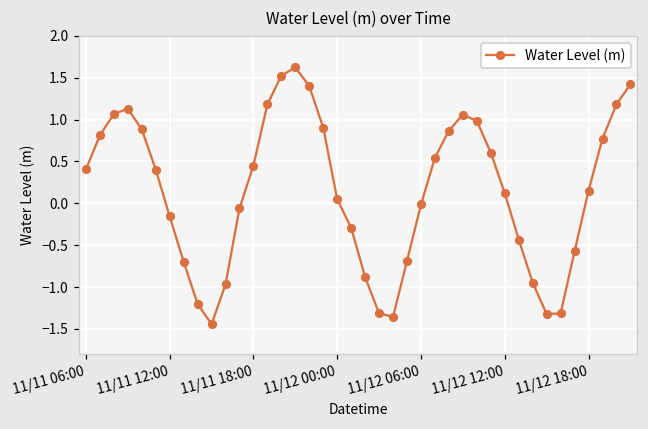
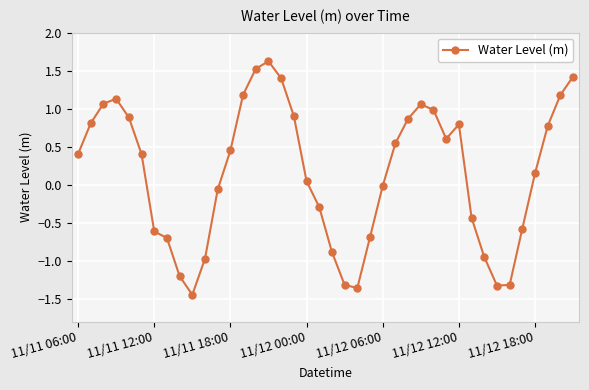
  {
    "11/11 06:00": 0.4,
-   "11/11 12:00": -0.2,
+   "11/11 12:00": -0.6,
    "11/11 18:00": 0.5,
    "11/12 00:00": 0.0,
    "11/12 06:00": 0.0,
-   "11/12 12:00": 0.1,
+   "11/12 12:00": 0.8,
    "11/12 18:00": 0.2
  }
